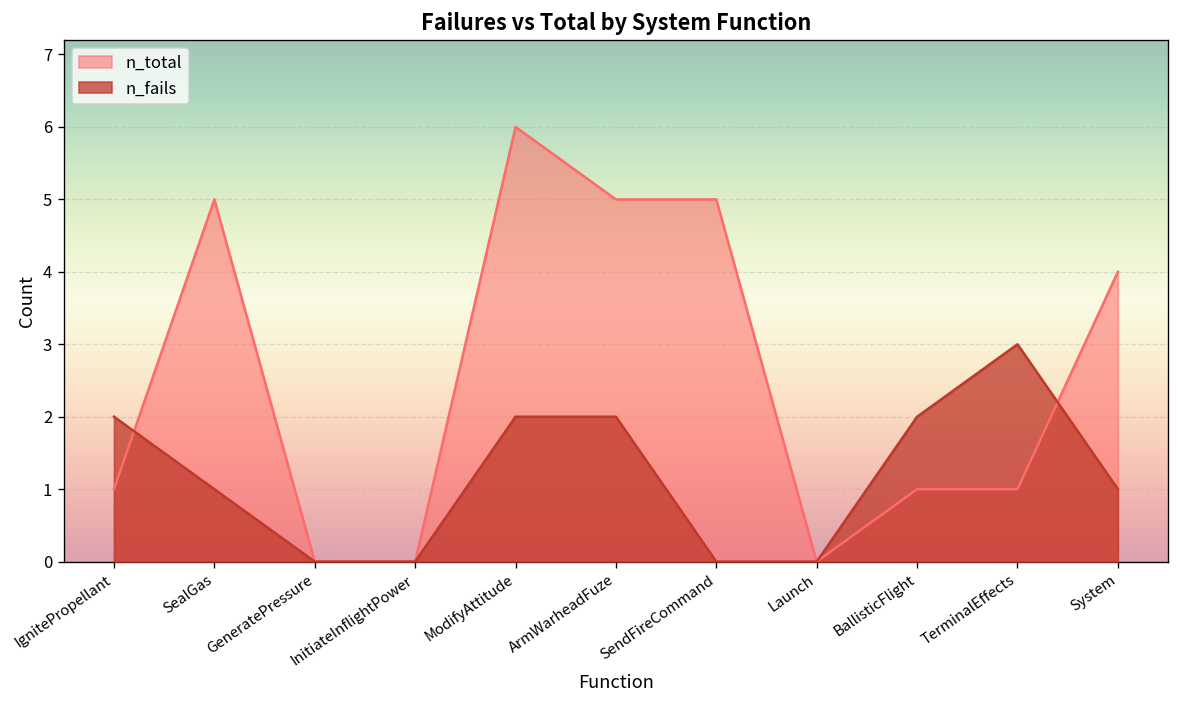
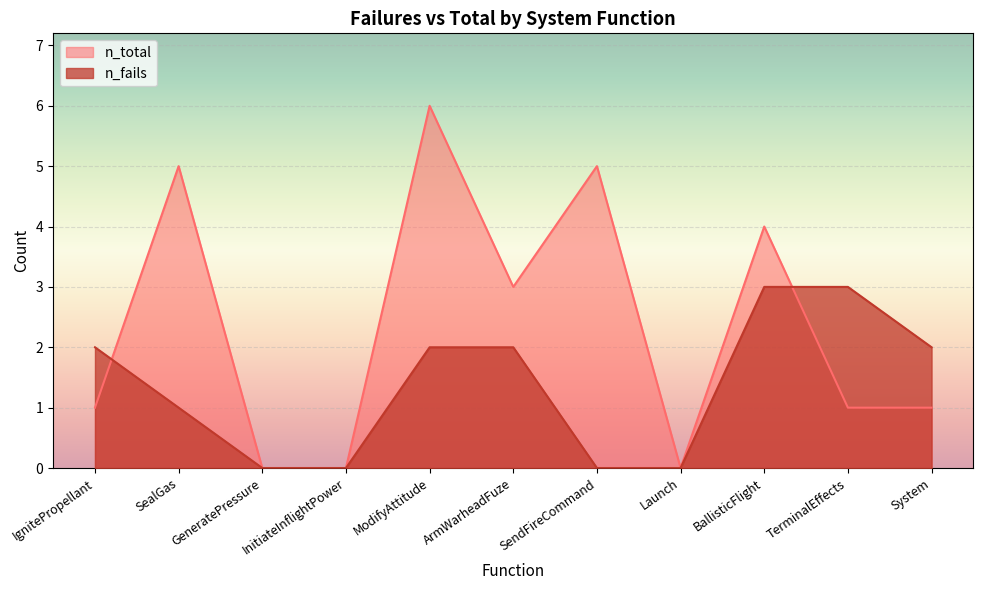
  {
    "n_total": {
      "IgnitePropellant": 1,
      "SealGas": 5,
      "ModifyAttitude": 6,
-     "ArmWarheadFuze": 5,
+     "ArmWarheadFuze": 3,
      "SendFireCommand": 5,
-     "BallisticFlight": 1,
+     "BallisticFlight": 4,
      "TerminalEffects": 1,
-     "System": 4
+     "System": 1
    },
    "n_fails": {
      "IgnitePropellant": 2,
      "SealGas": 1,
      "ModifyAttitude": 2,
      "ArmWarheadFuze": 2,
      "SendFireCommand": 0,
-     "BallisticFlight": 2,
+     "BallisticFlight": 3,
      "TerminalEffects": 3,
-     "System": 1
+     "System": 2
    }
  }
